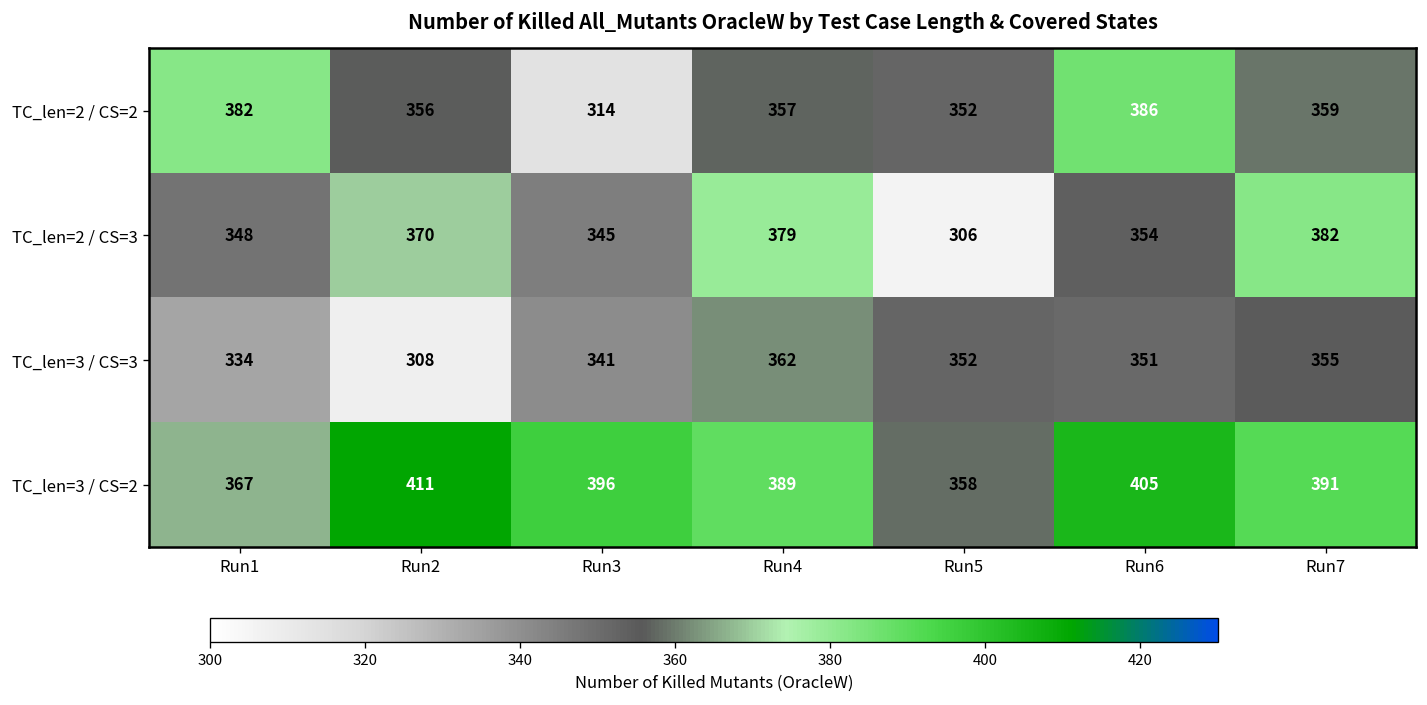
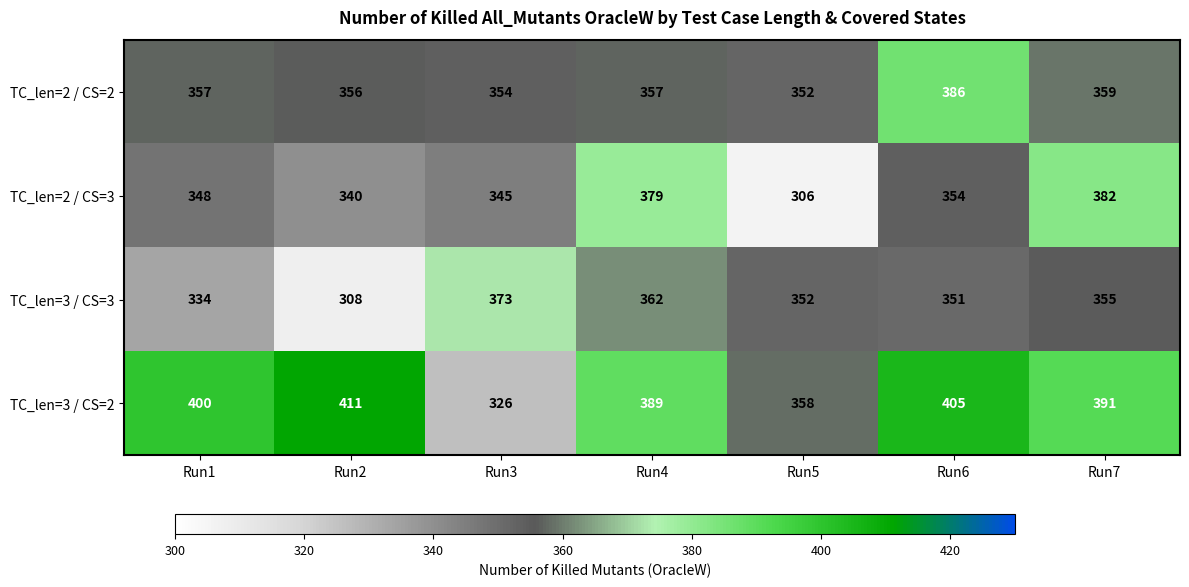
  {
    "TC_len=2 / CS=2": {
-     "Run1": 382,
+     "Run1": 357,
      "Run2": 356,
-     "Run3": 314,
+     "Run3": 354,
      "Run4": 357,
      "Run5": 352,
      "Run6": 386,
      "Run7": 359
    },
    "TC_len=2 / CS=3": {
      "Run1": 348,
-     "Run2": 370,
+     "Run2": 340,
      "Run3": 345,
      "Run4": 379,
      "Run5": 306,
      "Run6": 354,
      "Run7": 382
    },
    "TC_len=3 / CS=3": {
      "Run1": 334,
      "Run2": 308,
-     "Run3": 341,
+     "Run3": 373,
      "Run4": 362,
      "Run5": 352,
      "Run6": 351,
      "Run7": 355
    },
    "TC_len=3 / CS=2": {
-     "Run1": 367,
+     "Run1": 400,
      "Run2": 411,
-     "Run3": 396,
+     "Run3": 326,
      "Run4": 389,
      "Run5": 358,
      "Run6": 405,
      "Run7": 391
    }
  }
